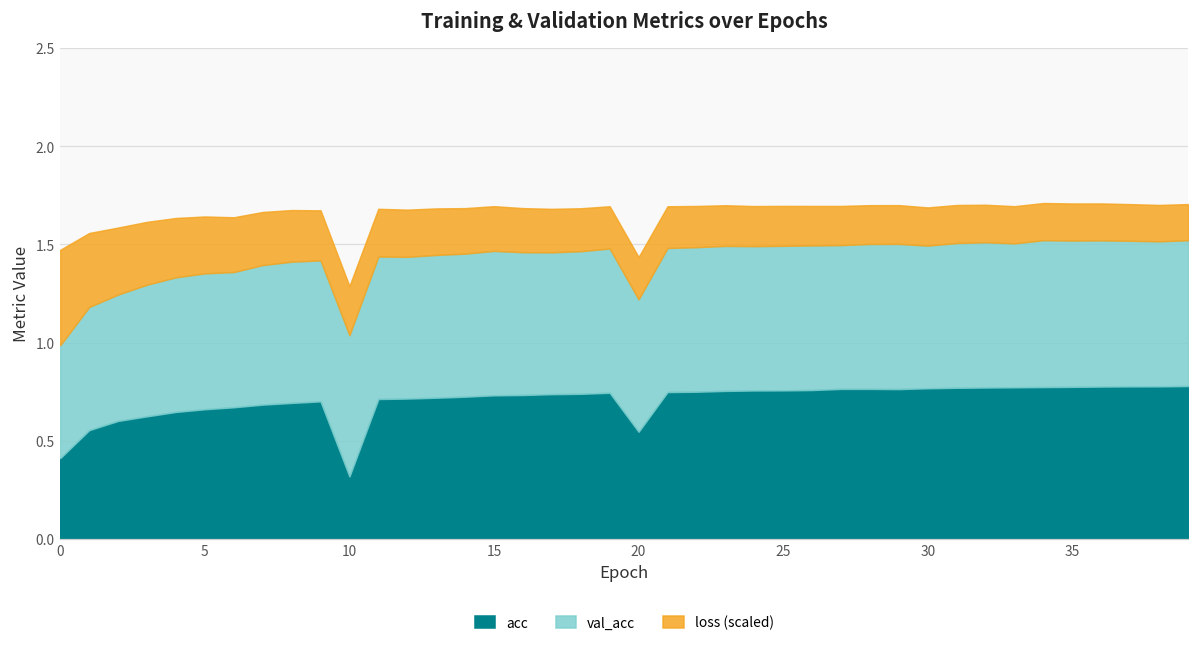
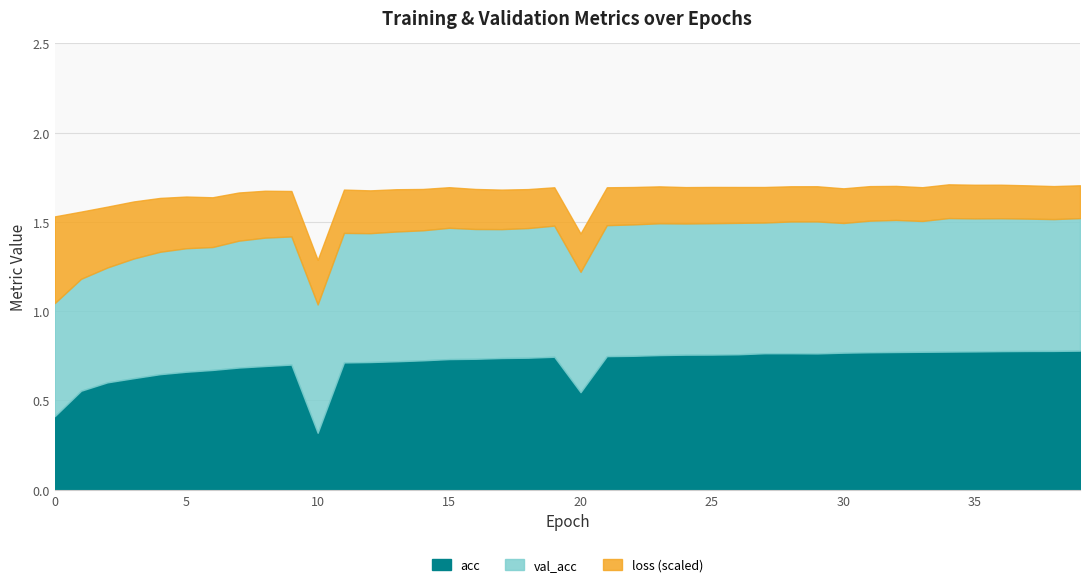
  {
    "acc": {
      "0": 0.41,
      "5": 0.66,
      "10": 0.32,
      "15": 0.73,
      "20": 0.55,
      "25": 0.76,
      "30": 0.77,
      "35": 0.78
    },
    "val_acc": {
-     "0": 0.57,
+     "0": 0.63,
      "5": 0.69,
      "10": 0.72,
      "15": 0.74,
      "20": 0.67,
      "25": 0.74,
      "30": 0.73,
      "35": 0.75
    },
    "loss (scaled)": {
      "0": 0.49,
      "5": 0.29,
      "10": 0.25,
      "15": 0.23,
      "20": 0.21,
      "25": 0.20,
      "30": 0.19,
      "35": 0.19
    }
  }
